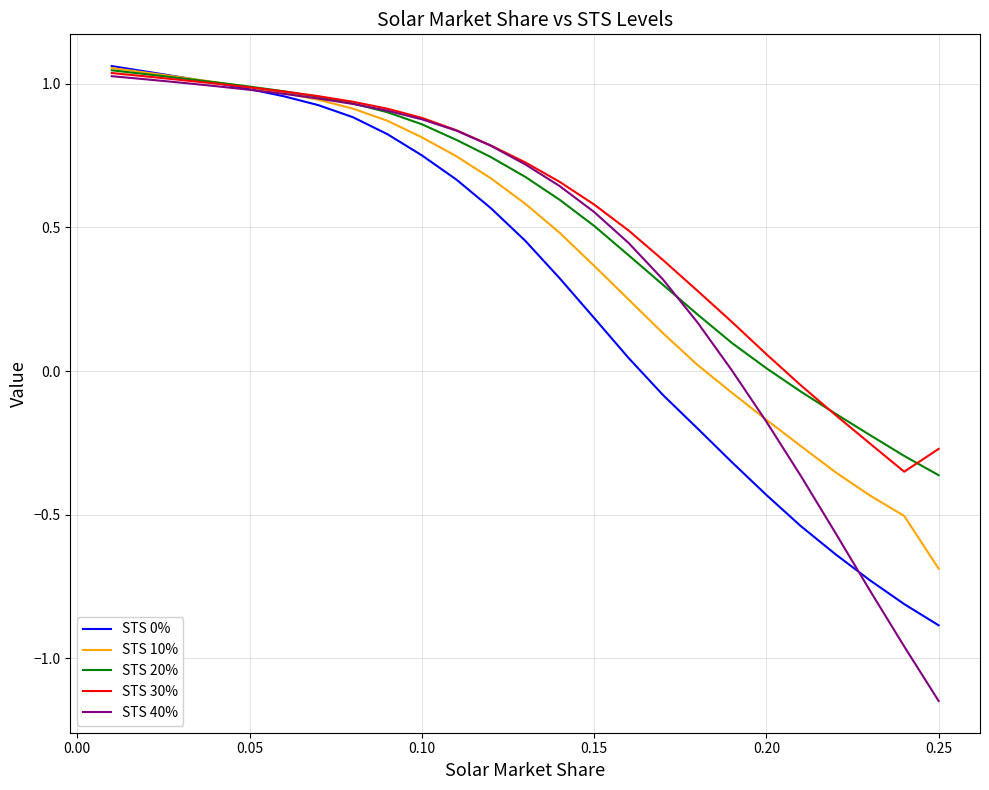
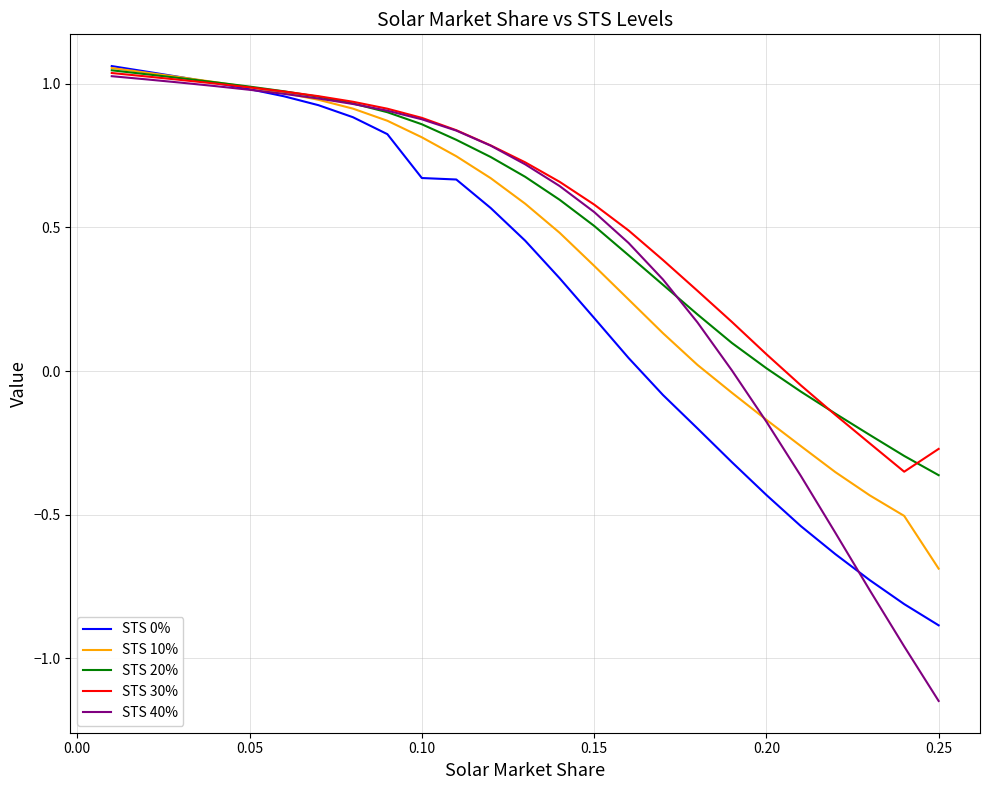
  {
    "STS 0%": {
-     "0.10": 0.75,
+     "0.10": 0.67,
      "0.15": 0.18,
      "0.20": -0.43,
      "0.25": -0.89
    },
    "STS 10%": {
      "0.10": 0.81,
      "0.15": 0.37,
      "0.25": -0.69
    },
    "STS 20%": {
      "0.10": 0.86,
      "0.15": 0.51,
      "0.20": 0.01,
      "0.25": -0.36
    },
    "STS 30%": {
      "0.15": 0.58,
      "0.20": 0.06,
      "0.25": -0.27
    },
    "STS 40%": {
      "0.15": 0.55,
      "0.25": -1.15
    }
  }
